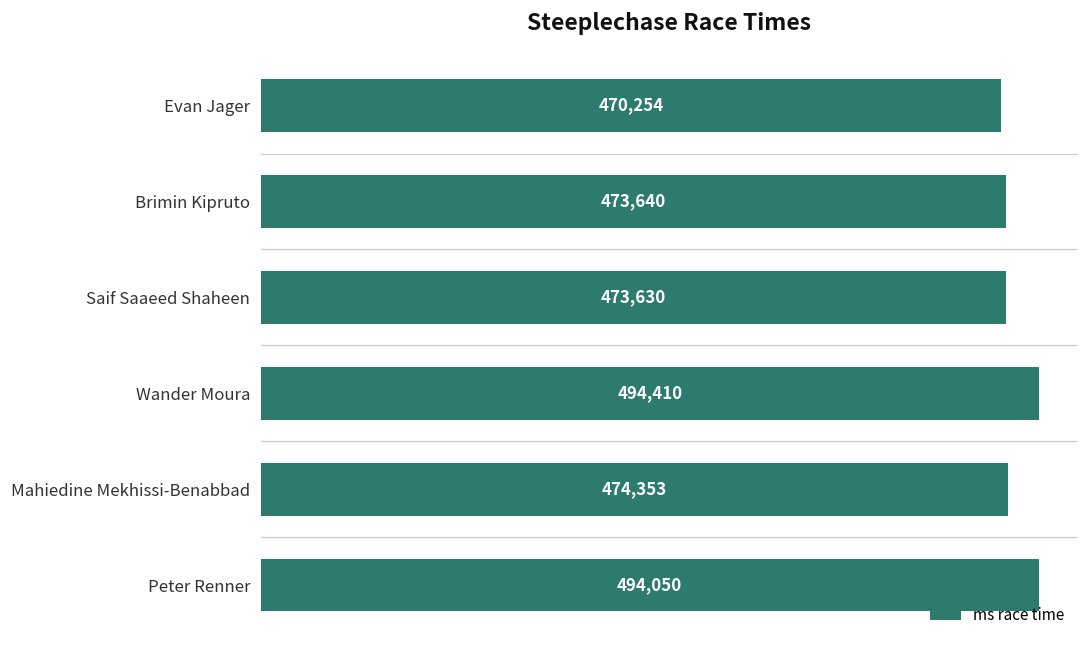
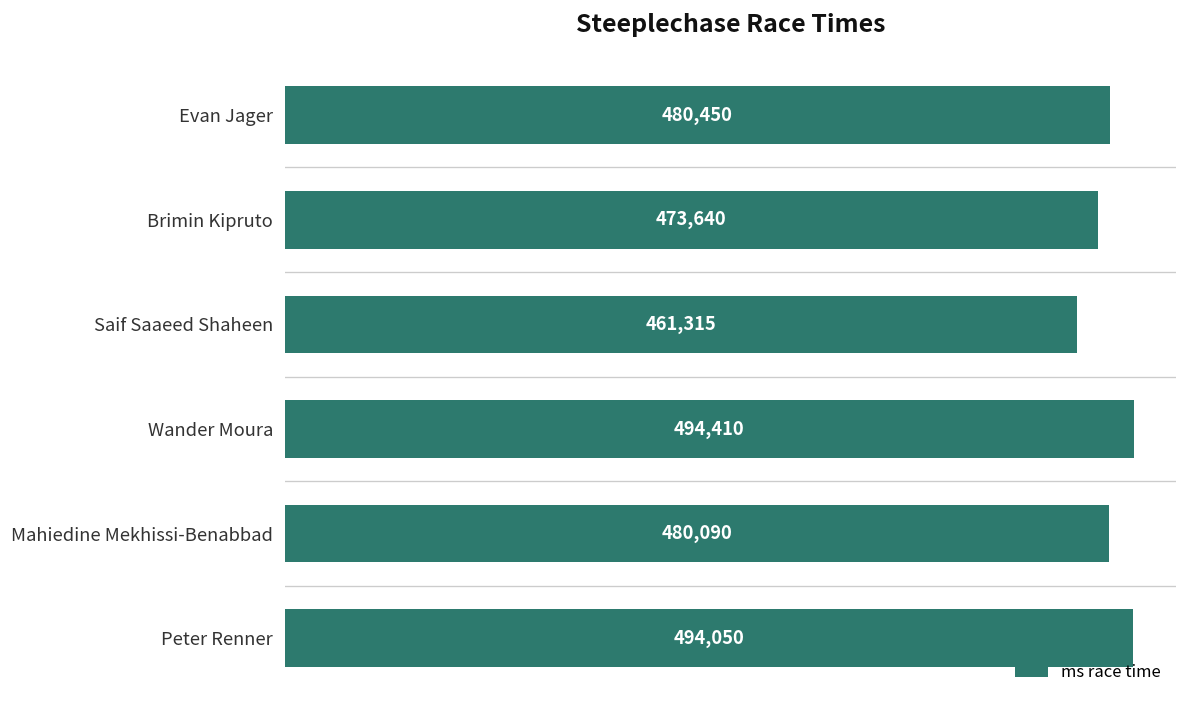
  {
-   "Evan Jager": "470,254",
+   "Evan Jager": "480,450",
    "Brimin Kipruto": "473,640",
-   "Saif Saaeed Shaheen": "473,630",
+   "Saif Saaeed Shaheen": "461,315",
    "Wander Moura": "494,410",
-   "Mahiedine Mekhissi-Benabbad": "474,353",
+   "Mahiedine Mekhissi-Benabbad": "480,090",
    "Peter Renner": "494,050"
  }
